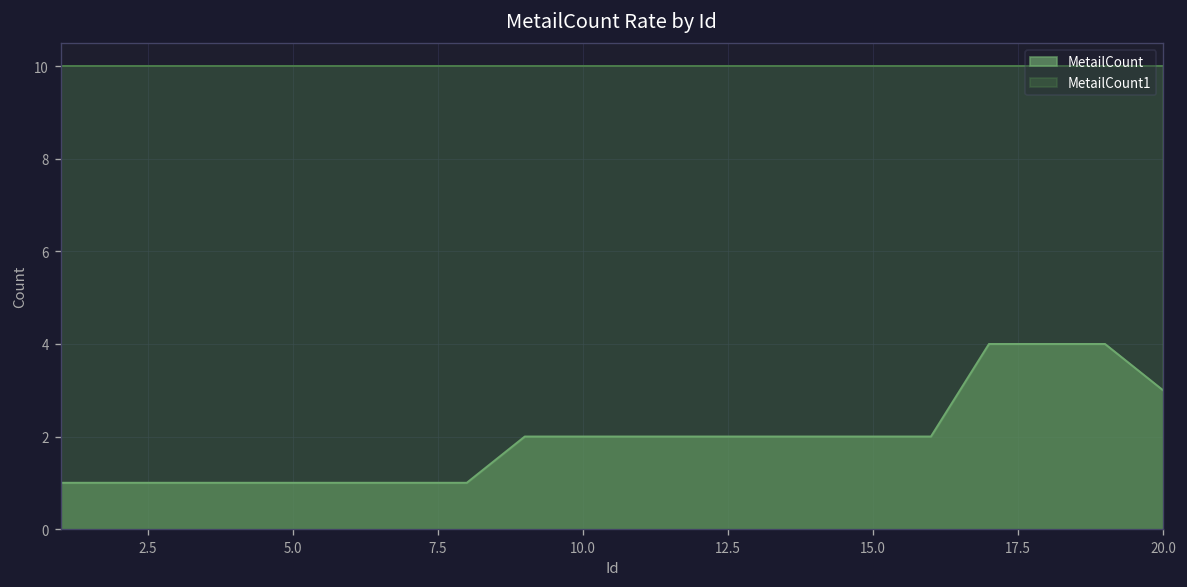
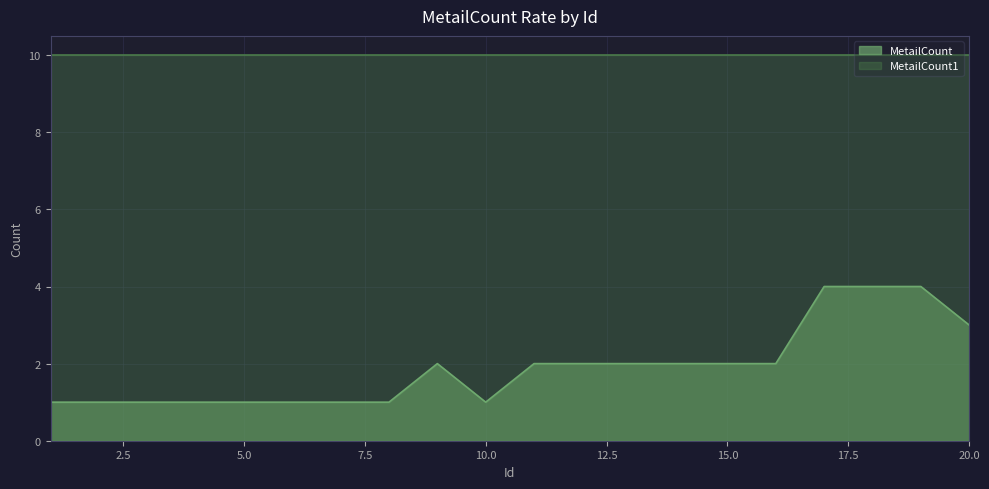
  {
    "MetailCount": {
      "5.0": 1,
-     "10.0": 2,
+     "10.0": 1,
      "15.0": 2,
      "20.0": 3
    },
    "MetailCount1": {
      "5.0": 10,
      "10.0": 10,
      "15.0": 10,
      "20.0": 10
    }
  }
